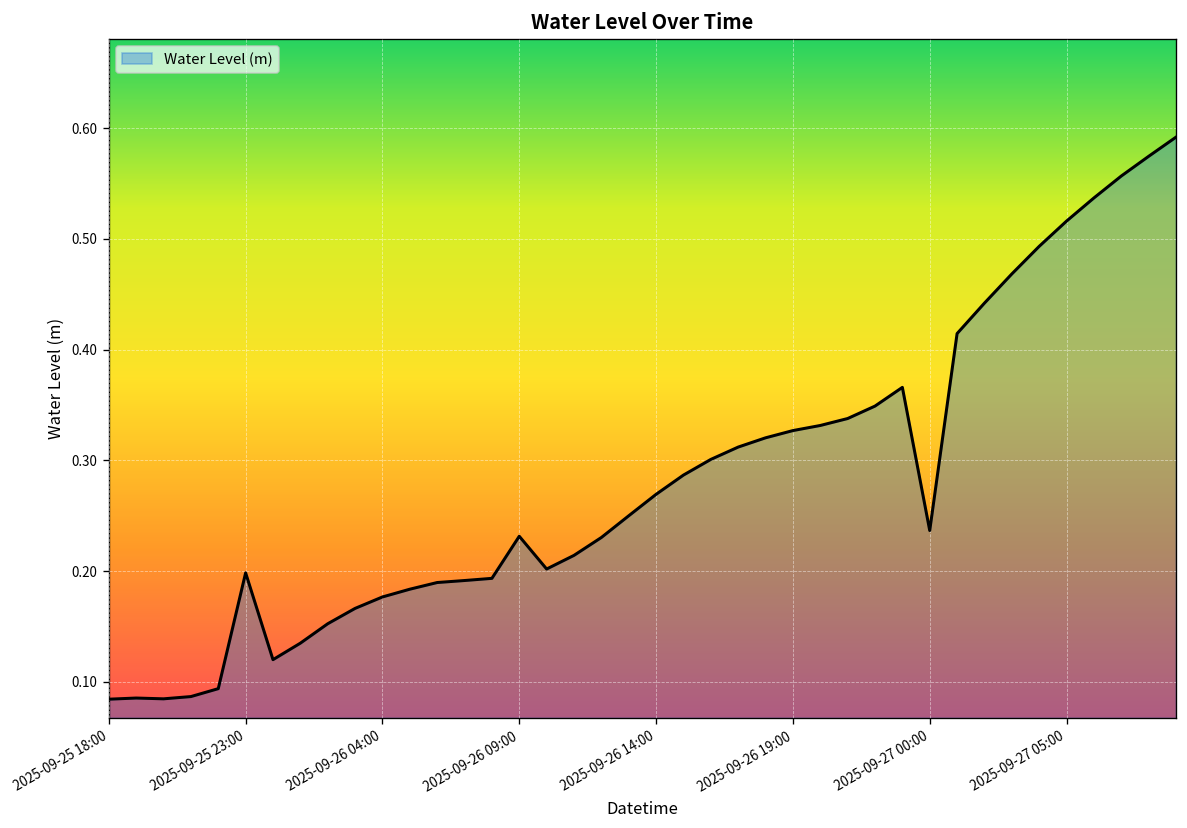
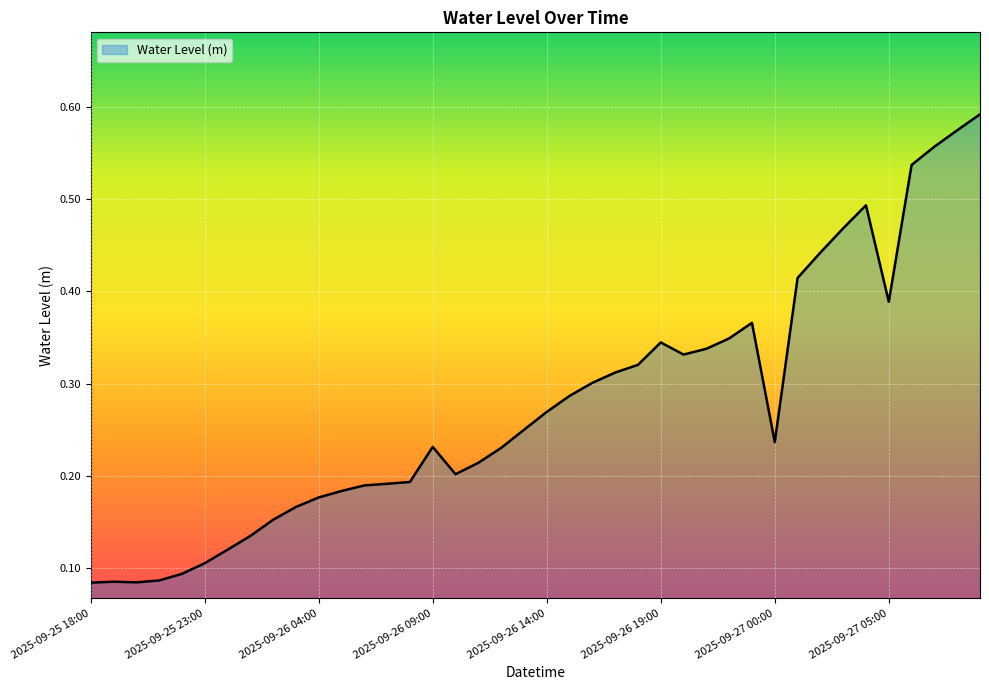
  {
    "2025-09-25 18:00": 0.08,
-   "2025-09-25 23:00": 0.20,
+   "2025-09-25 23:00": 0.11,
    "2025-09-26 04:00": 0.18,
    "2025-09-26 09:00": 0.23,
    "2025-09-26 14:00": 0.27,
-   "2025-09-26 19:00": 0.33,
+   "2025-09-26 19:00": 0.34,
    "2025-09-27 00:00": 0.24,
-   "2025-09-27 05:00": 0.52
+   "2025-09-27 05:00": 0.39
  }
